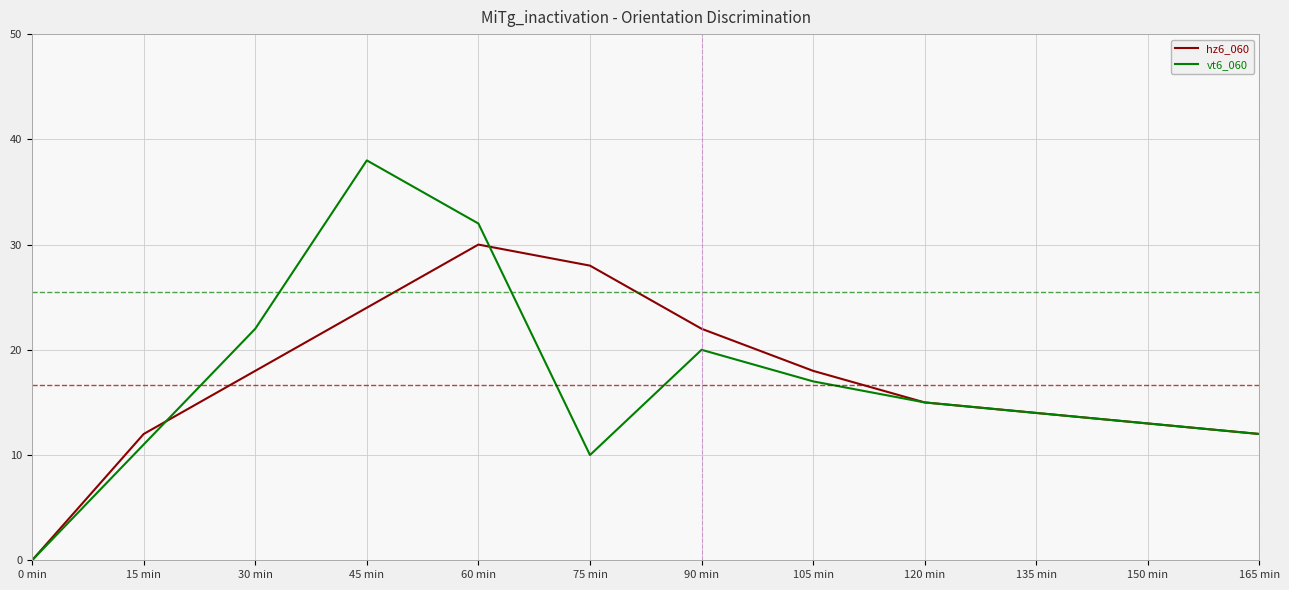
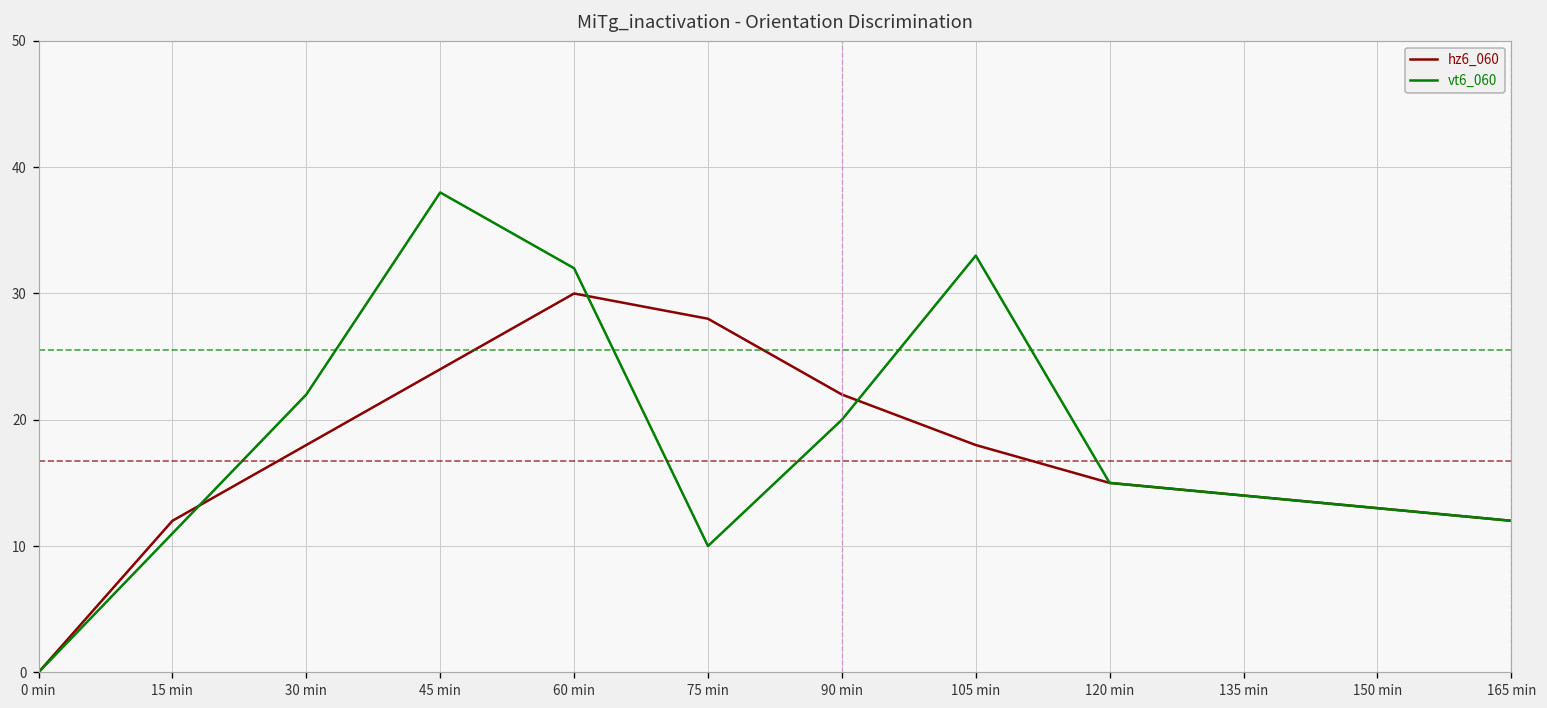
  {
    "hz6_060": {
      "15 min": 12,
      "30 min": 18,
      "45 min": 24,
      "60 min": 30,
      "75 min": 28,
      "90 min": 22,
      "105 min": 18
    },
    "vt6_060": {
      "15 min": 11,
      "30 min": 22,
      "45 min": 38,
      "60 min": 32,
      "75 min": 10,
      "90 min": 20,
-     "105 min": 17
+     "105 min": 33
    }
  }
